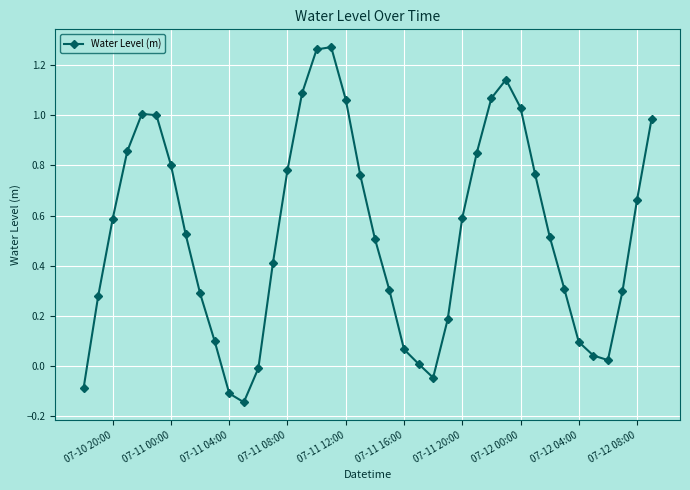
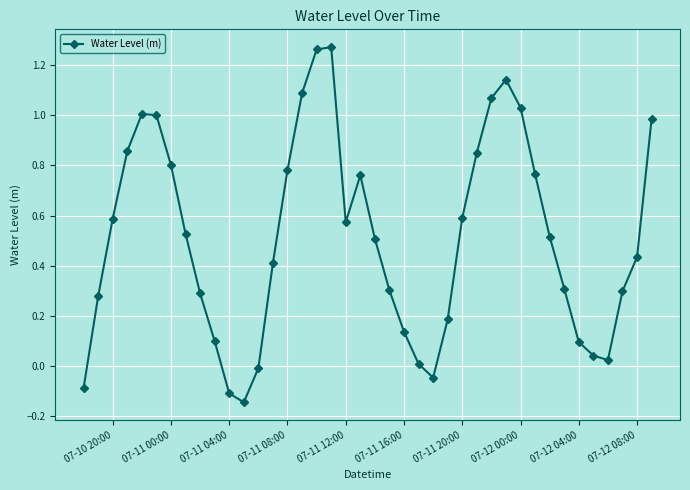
  {
    "07-10 20:00": 0.59,
    "07-11 00:00": 0.80,
    "07-11 04:00": -0.11,
    "07-11 08:00": 0.78,
-   "07-11 12:00": 1.06,
-   "07-11 16:00": 0.07,
+   "07-11 12:00": 0.57,
+   "07-11 16:00": 0.14,
    "07-11 20:00": 0.59,
    "07-12 00:00": 1.03,
    "07-12 04:00": 0.10,
-   "07-12 08:00": 0.66
+   "07-12 08:00": 0.43
  }
